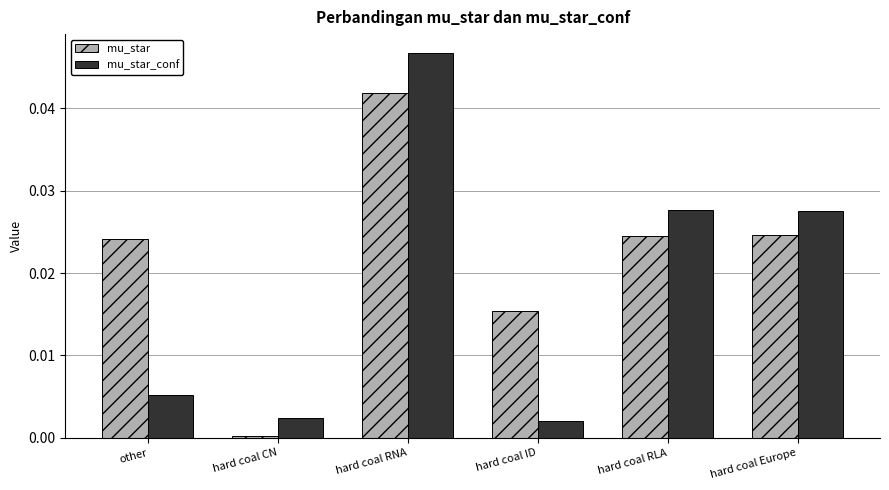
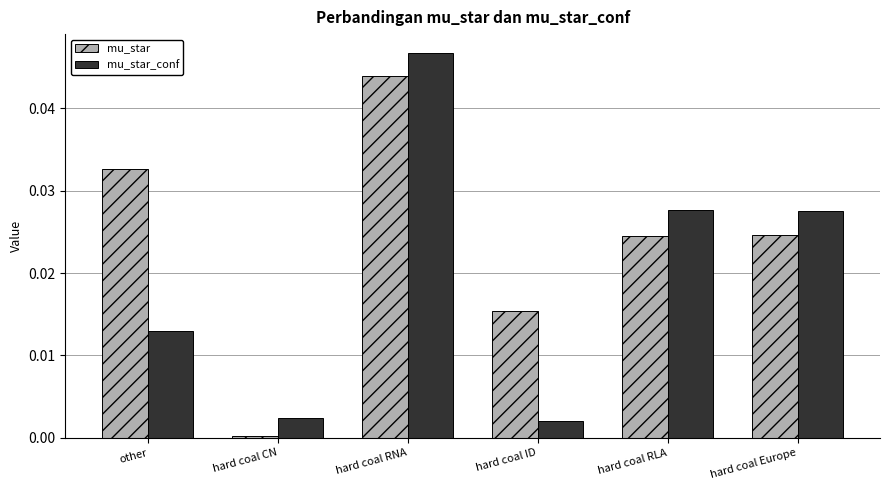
  {
    "mu_star": {
-     "other": 0.024,
-     "hard coal RNA": 0.042,
+     "other": 0.033,
+     "hard coal RNA": 0.044,
      "hard coal ID": 0.015,
      "hard coal RLA": 0.024,
      "hard coal Europe": 0.025
    },
    "mu_star_conf": {
-     "other": 0.005,
+     "other": 0.013,
      "hard coal CN": 0.002,
      "hard coal RNA": 0.047,
      "hard coal ID": 0.002,
      "hard coal RLA": 0.028,
      "hard coal Europe": 0.028
    }
  }
